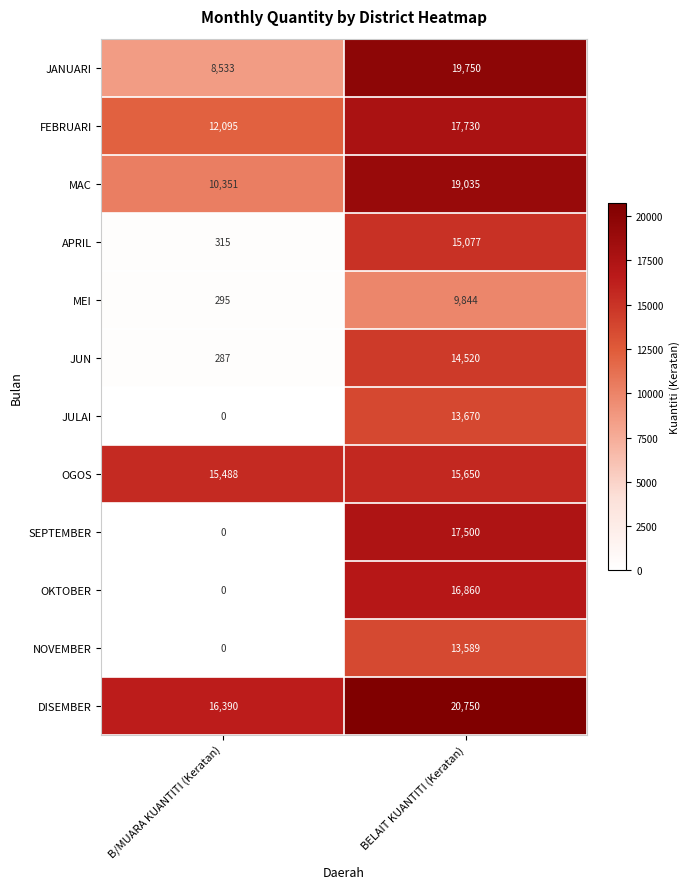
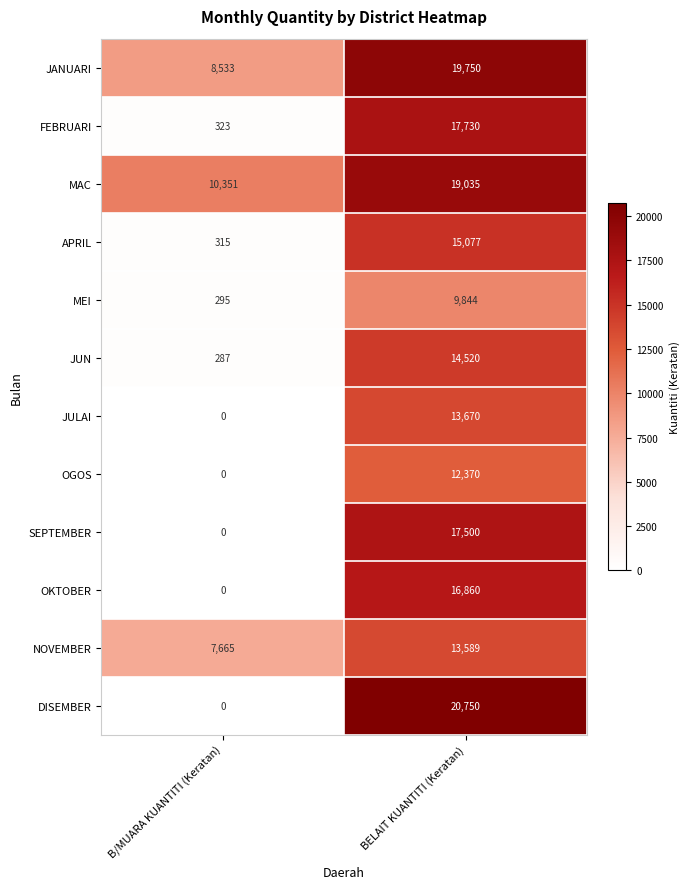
  {
    "JANUARI": {
      "B/MUARA KUANTITI (Keratan)": "8,533",
      "BELAIT KUANTITI (Keratan)": "19,750"
    },
    "FEBRUARI": {
-     "B/MUARA KUANTITI (Keratan)": "12,095",
+     "B/MUARA KUANTITI (Keratan)": "323",
      "BELAIT KUANTITI (Keratan)": "17,730"
    },
    "MAC": {
      "B/MUARA KUANTITI (Keratan)": "10,351",
      "BELAIT KUANTITI (Keratan)": "19,035"
    },
    "APRIL": {
      "B/MUARA KUANTITI (Keratan)": "315",
      "BELAIT KUANTITI (Keratan)": "15,077"
    },
    "MEI": {
      "B/MUARA KUANTITI (Keratan)": "295",
      "BELAIT KUANTITI (Keratan)": "9,844"
    },
    "JUN": {
      "B/MUARA KUANTITI (Keratan)": "287",
      "BELAIT KUANTITI (Keratan)": "14,520"
    },
    "JULAI": {
      "B/MUARA KUANTITI (Keratan)": "0",
      "BELAIT KUANTITI (Keratan)": "13,670"
    },
    "OGOS": {
-     "B/MUARA KUANTITI (Keratan)": "15,488",
-     "BELAIT KUANTITI (Keratan)": "15,650"
+     "B/MUARA KUANTITI (Keratan)": "0",
+     "BELAIT KUANTITI (Keratan)": "12,370"
    },
    "SEPTEMBER": {
      "B/MUARA KUANTITI (Keratan)": "0",
      "BELAIT KUANTITI (Keratan)": "17,500"
    },
    "OKTOBER": {
      "B/MUARA KUANTITI (Keratan)": "0",
      "BELAIT KUANTITI (Keratan)": "16,860"
    },
    "NOVEMBER": {
-     "B/MUARA KUANTITI (Keratan)": "0",
+     "B/MUARA KUANTITI (Keratan)": "7,665",
      "BELAIT KUANTITI (Keratan)": "13,589"
    },
    "DISEMBER": {
-     "B/MUARA KUANTITI (Keratan)": "16,390",
+     "B/MUARA KUANTITI (Keratan)": "0",
      "BELAIT KUANTITI (Keratan)": "20,750"
    }
  }
